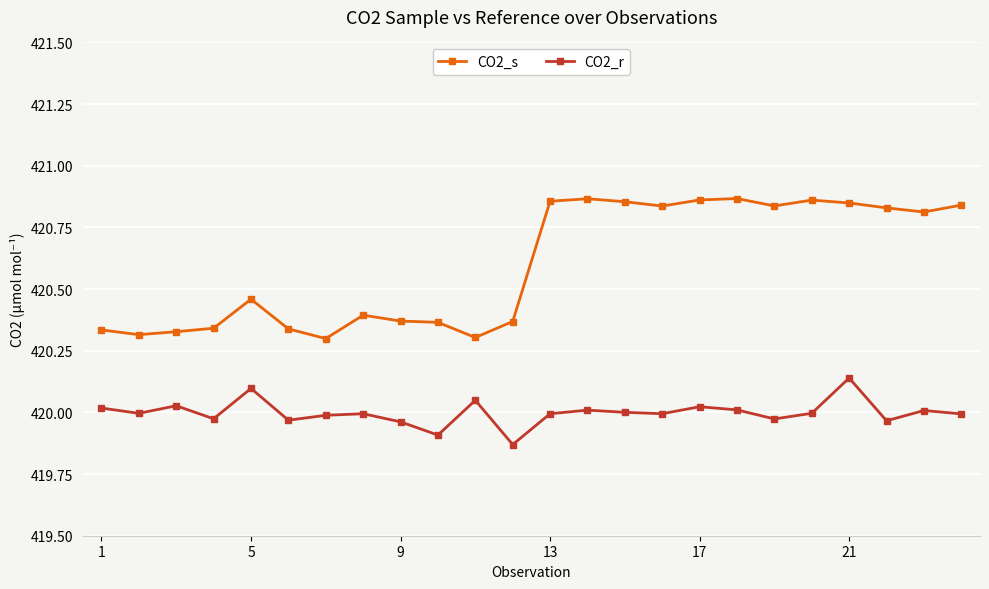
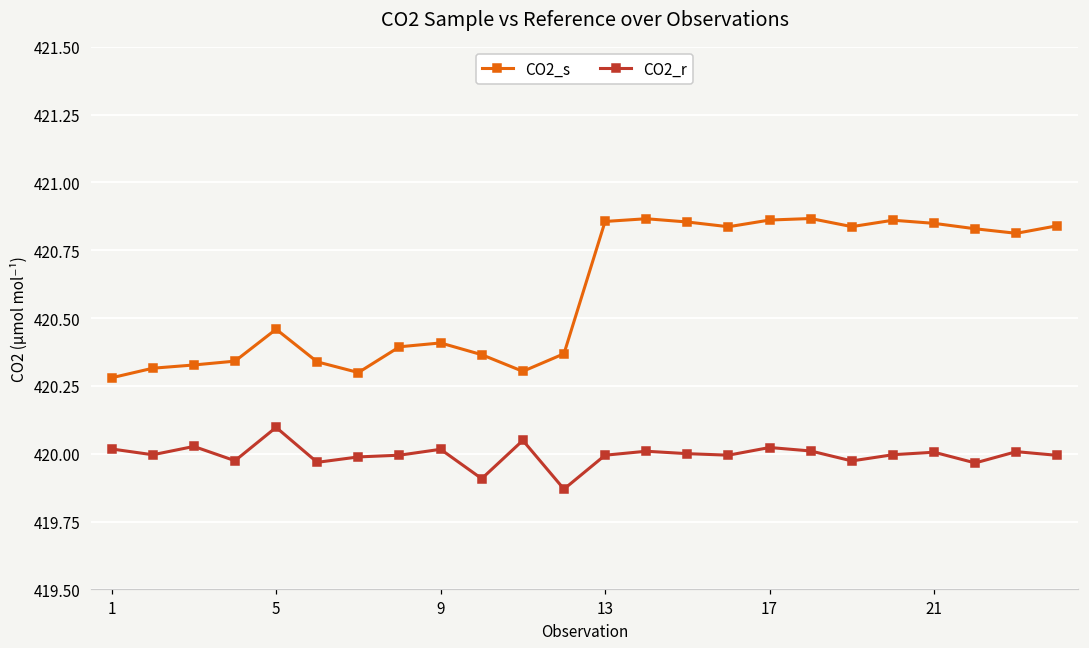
  {
    "CO2_s": {
-     "1": 420.33,
+     "1": 420.28,
      "5": 420.46,
-     "9": 420.37,
+     "9": 420.41,
      "13": 420.86,
      "17": 420.86,
      "21": 420.85
    },
    "CO2_r": {
      "1": 420.02,
      "5": 420.10,
-     "9": 419.96,
+     "9": 420.02,
      "13": 419.99,
      "17": 420.02,
-     "21": 420.14
+     "21": 420.01
    }
  }
